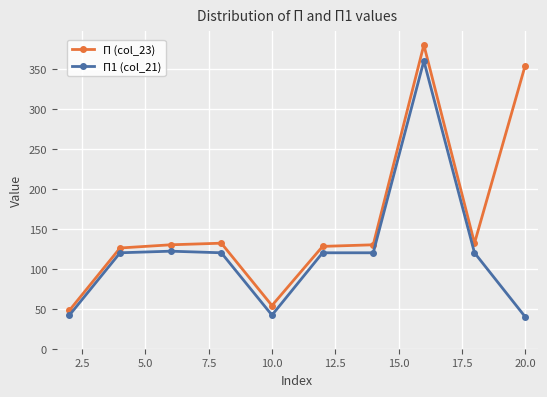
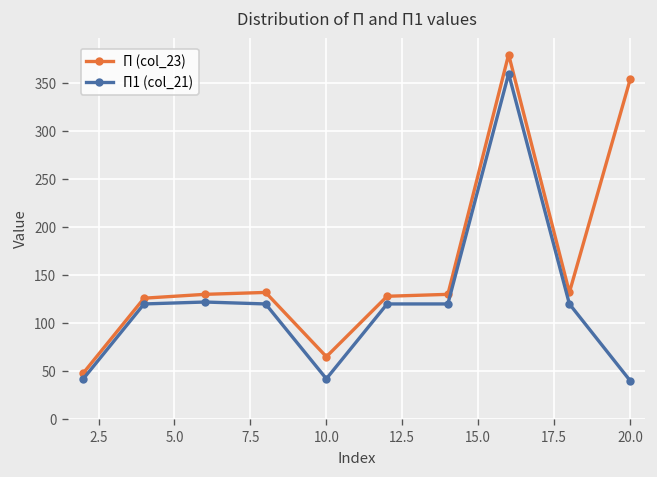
  {
    "П (col_23)": {
-     "10.0": 50,
+     "10.0": 70,
      "20.0": 350
    },
    "П1 (col_21)": {
      "10.0": 40,
      "20.0": 40
    }
  }
